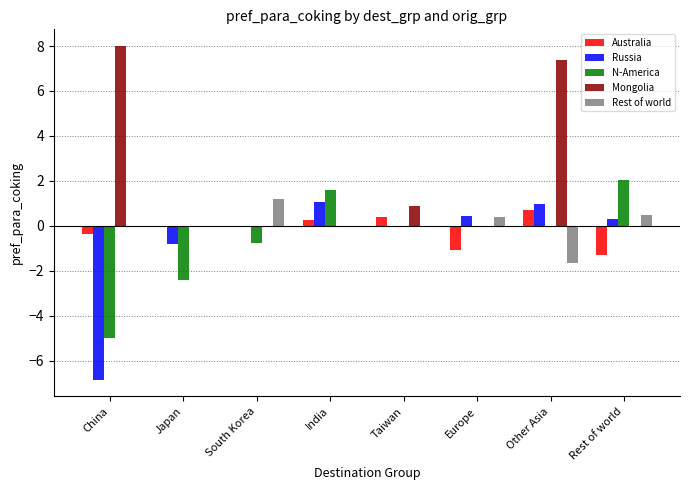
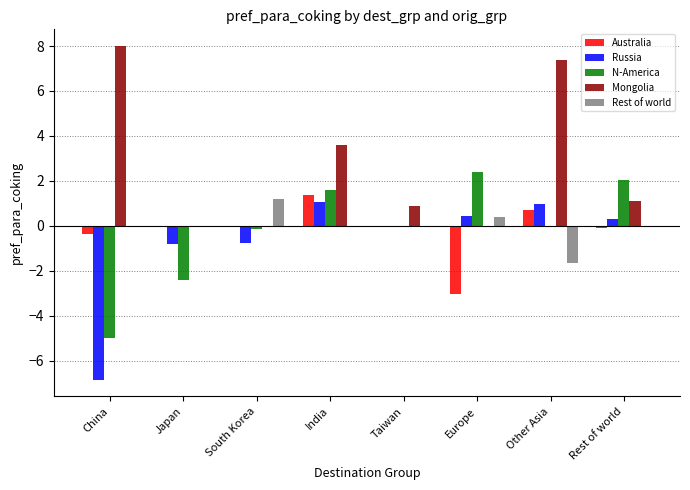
  {
    "Australia": {
      "China": -0.4,
      "Japan": 0.0,
-     "India": 0.3,
-     "Taiwan": 0.4,
-     "Europe": -1.1,
+     "India": 1.4,
+     "Taiwan": 0.0,
+     "Europe": -3.0,
      "Other Asia": 0.7,
-     "Rest of world": -1.3
+     "Rest of world": -0.1
    },
    "Russia": {
      "China": -6.8,
      "Japan": -0.8,
-     "South Korea": 0.0,
+     "South Korea": -0.8,
      "India": 1.1,
      "Taiwan": 0.0,
      "Europe": 0.4,
      "Other Asia": 1.0,
      "Rest of world": 0.3
    },
    "N-America": {
      "China": -5.0,
      "Japan": -2.4,
-     "South Korea": -0.8,
+     "South Korea": -0.1,
      "India": 1.6,
      "Taiwan": 0.0,
-     "Europe": 0.0,
+     "Europe": 2.4,
      "Other Asia": 0.0,
      "Rest of world": 2.1
    },
    "Mongolia": {
      "China": 8.0,
      "Japan": 0.0,
      "South Korea": 0.0,
-     "India": 0.0,
+     "India": 3.6,
      "Taiwan": 0.9,
      "Europe": 0.0,
      "Other Asia": 7.4,
-     "Rest of world": 0.0
+     "Rest of world": 1.1
    },
    "Rest of world": {
      "China": 0.0,
      "Japan": 0.0,
      "South Korea": 1.2,
      "India": 0.0,
      "Taiwan": 0.0,
      "Europe": 0.4,
      "Other Asia": -1.7,
-     "Rest of world": 0.5
+     "Rest of world": 0.0
    }
  }
